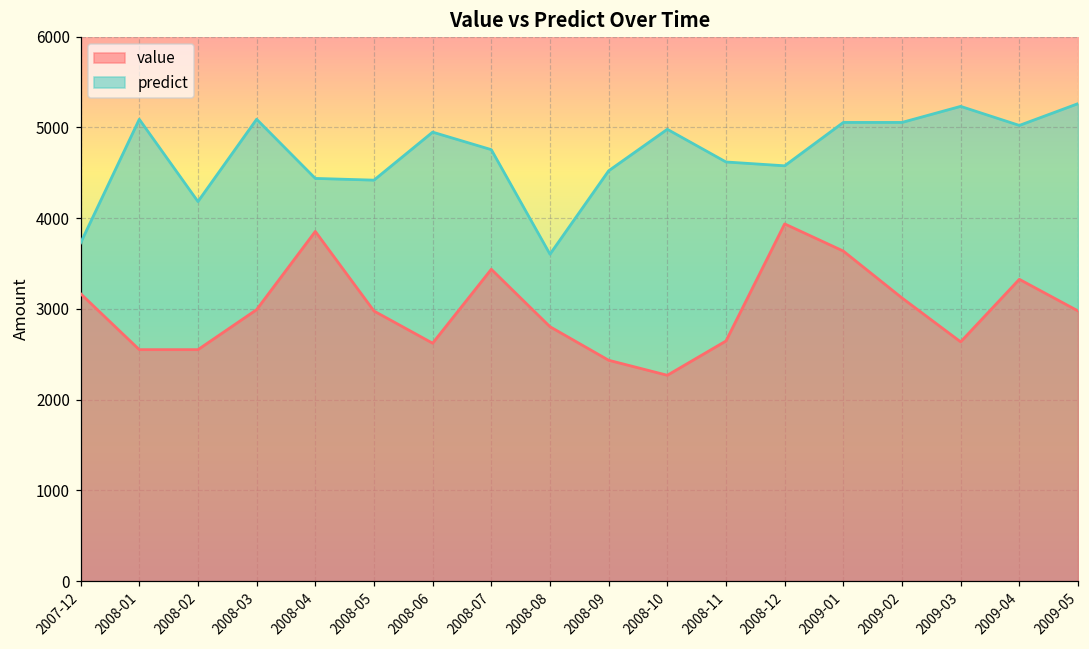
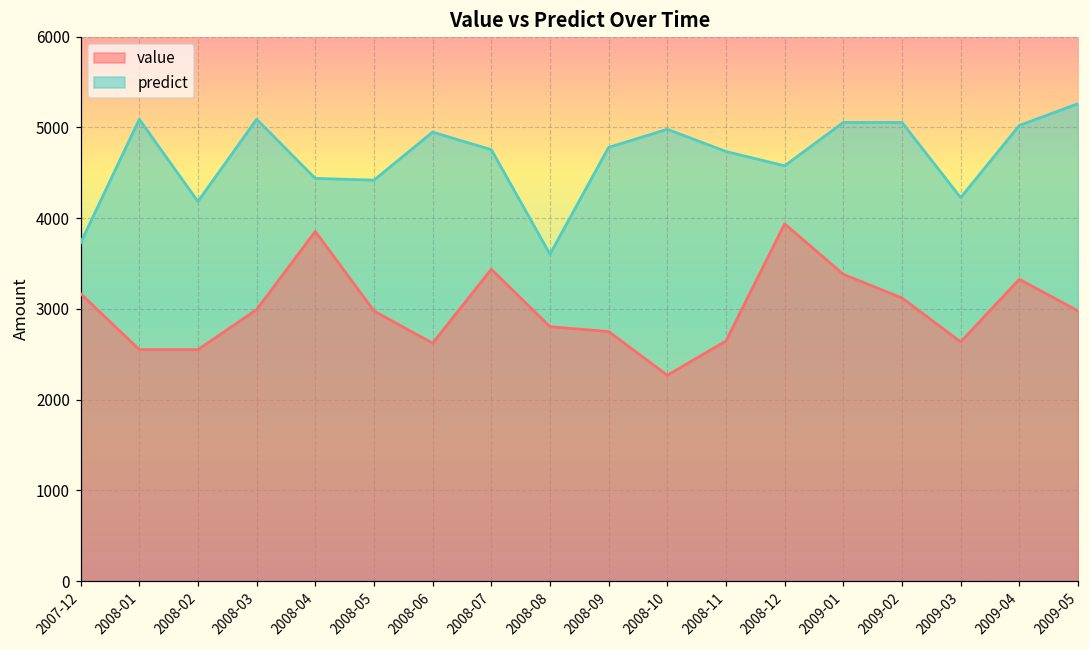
  {
    "value": {
      "2007-12": 3200,
      "2008-01": 2600,
      "2008-02": 2600,
      "2008-03": 3000,
      "2008-04": 3900,
      "2008-05": 3000,
      "2008-06": 2600,
      "2008-07": 3400,
      "2008-08": 2800,
-     "2008-09": 2400,
+     "2008-09": 2800,
      "2008-10": 2300,
      "2008-11": 2600,
      "2008-12": 3900,
-     "2009-01": 3600,
+     "2009-01": 3400,
      "2009-02": 3100,
      "2009-03": 2600,
      "2009-04": 3300,
      "2009-05": 3000
    },
    "predict": {
      "2007-12": 3700,
      "2008-01": 5100,
      "2008-02": 4200,
      "2008-03": 5100,
      "2008-04": 4400,
      "2008-05": 4400,
      "2008-06": 4900,
      "2008-07": 4800,
      "2008-08": 3600,
-     "2008-09": 4500,
+     "2008-09": 4800,
      "2008-10": 5000,
-     "2008-11": 4600,
+     "2008-11": 4700,
      "2008-12": 4600,
      "2009-01": 5100,
      "2009-02": 5100,
-     "2009-03": 5200,
+     "2009-03": 4200,
      "2009-04": 5000,
      "2009-05": 5300
    }
  }
